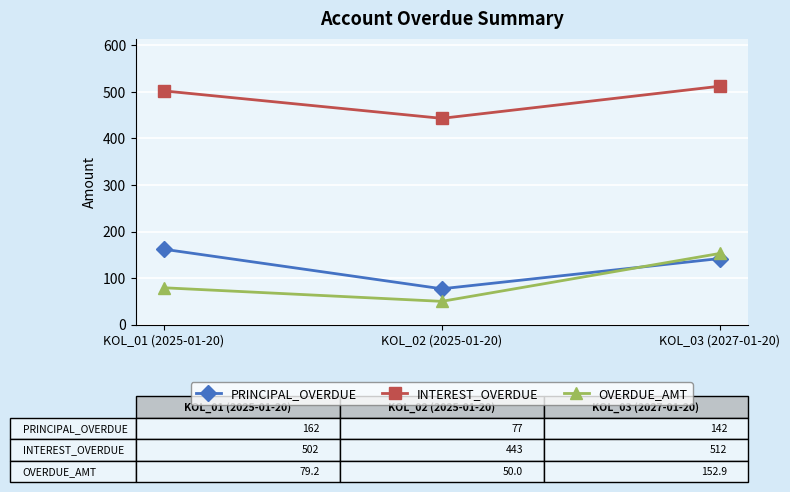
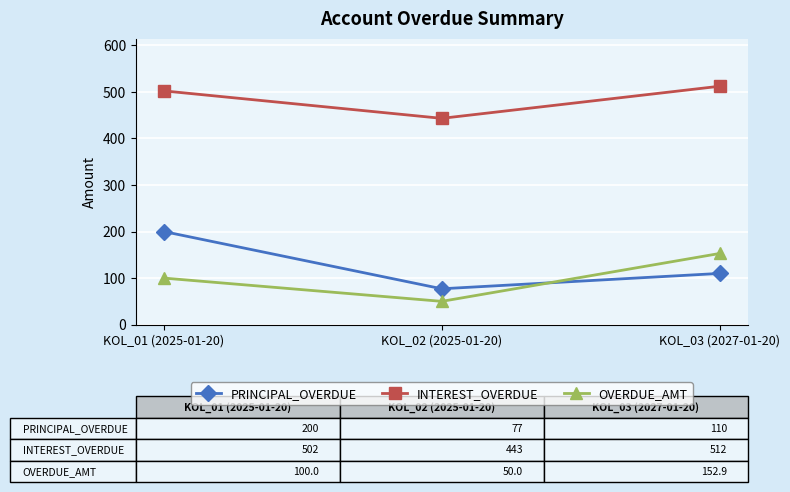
  {
    "PRINCIPAL_OVERDUE": {
-     "KOL_01 (2025-01-20)": 162,
-     "KOL_03 (2027-01-20)": 142
+     "KOL_01 (2025-01-20)": 200,
+     "KOL_03 (2027-01-20)": 110
    },
    "INTEREST_OVERDUE": {
      "KOL_01 (2025-01-20)": 500,
      "KOL_02 (2025-01-20)": 440,
      "KOL_03 (2027-01-20)": 510
    },
    "OVERDUE_AMT": {
-     "KOL_01 (2025-01-20)": 79.2
+     "KOL_01 (2025-01-20)": 100.0
    }
  }
